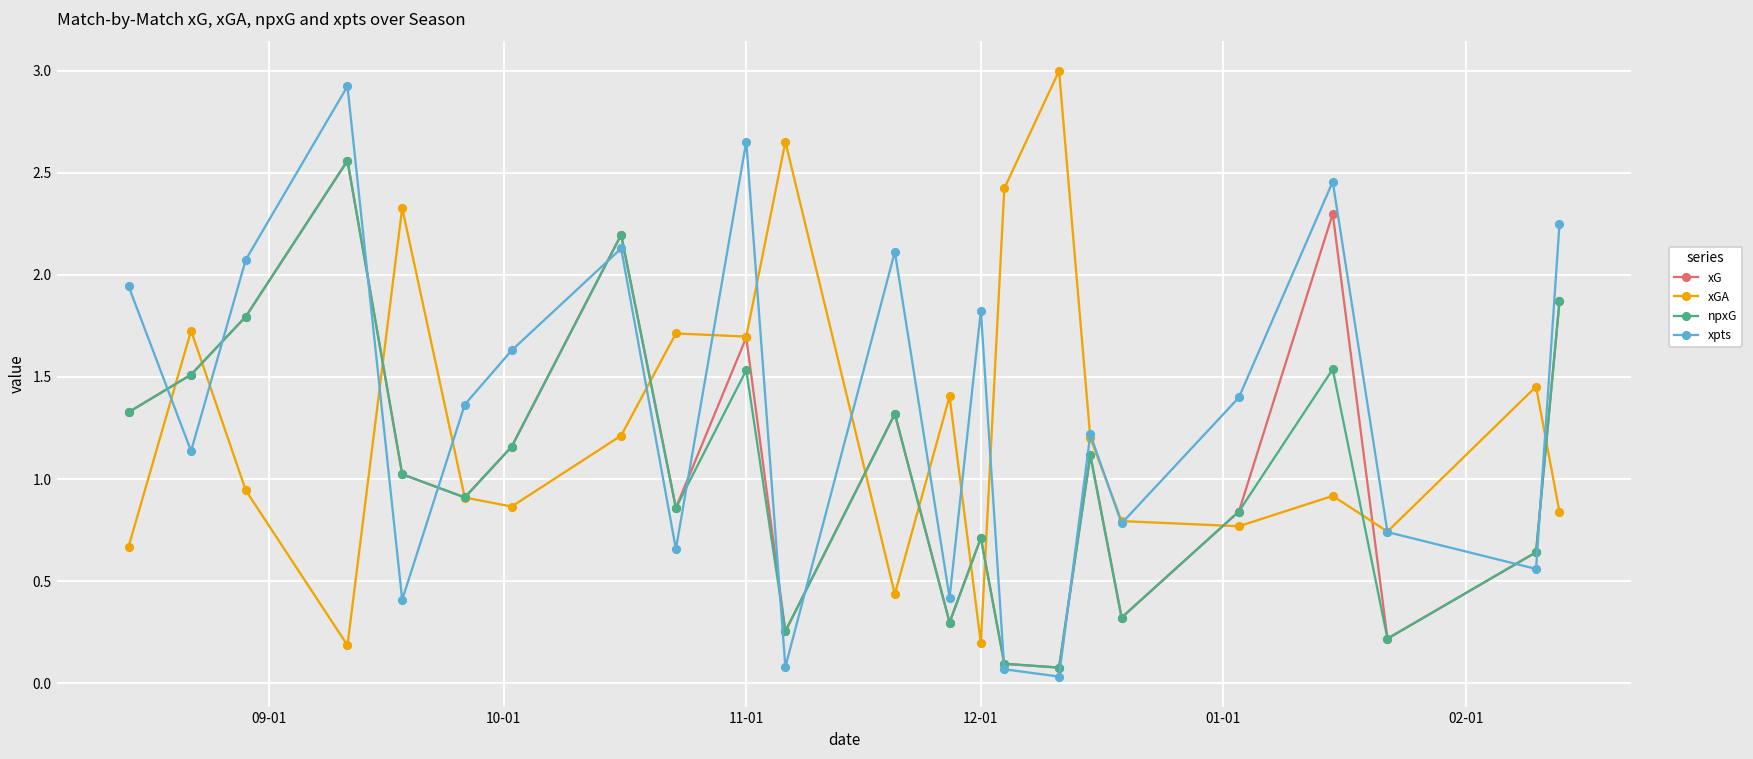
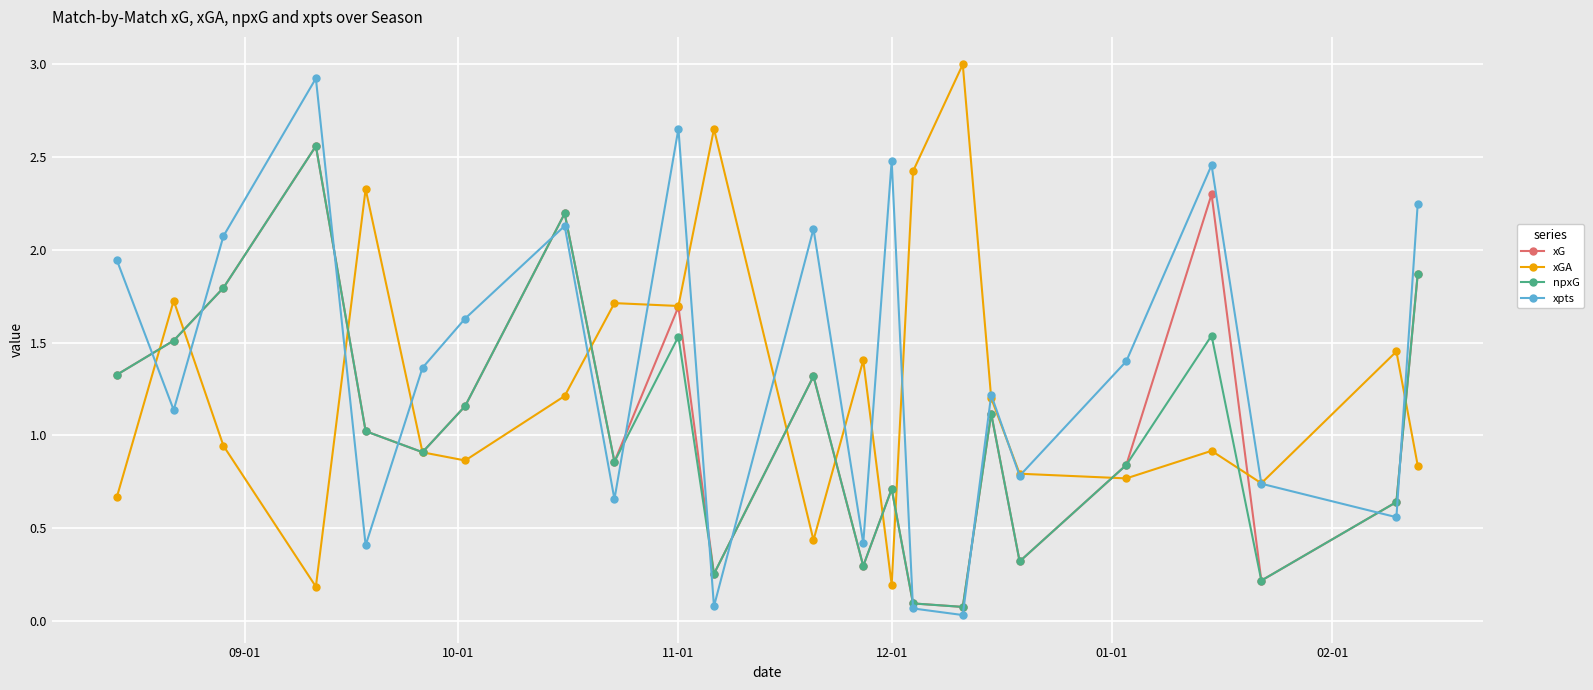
  {
    "xGA": {
      "12-01": 0.20
    },
    "npxG": {
      "11-01": 1.53
    },
    "xpts": {
      "11-01": 2.65,
-     "12-01": 1.82
+     "12-01": 2.48
    }
  }
